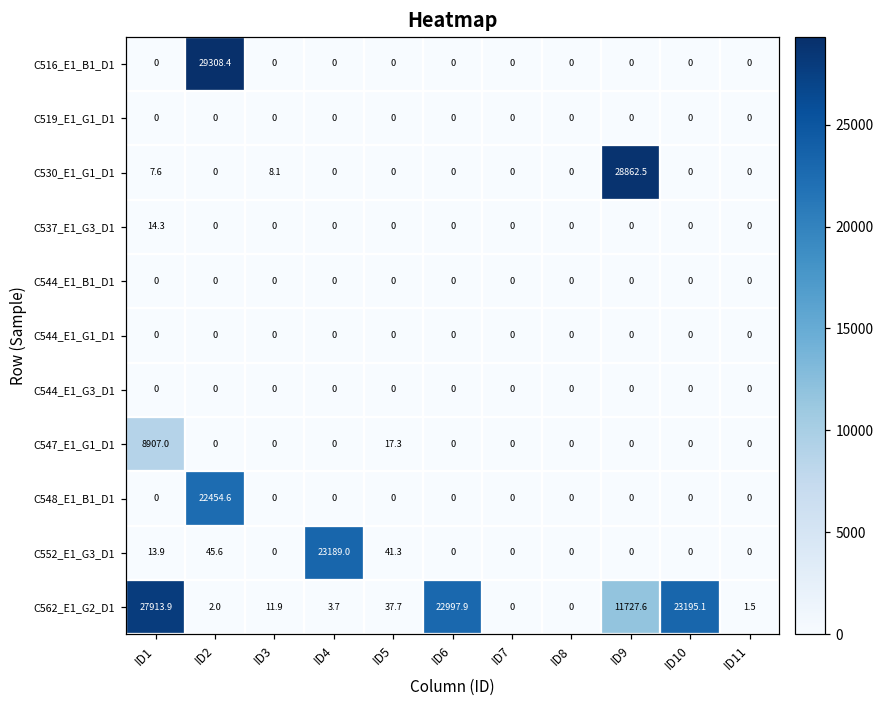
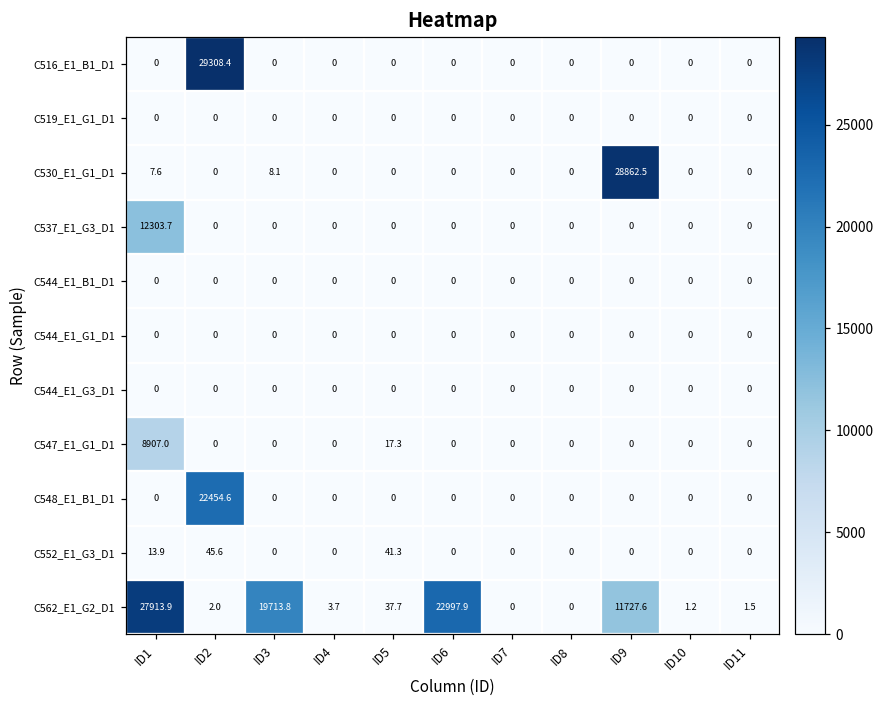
  {
    "C516_E1_B1_D1": {
      "ID1": 0,
      "ID2": 29308.4,
      "ID3": 0,
      "ID4": 0,
      "ID5": 0,
      "ID6": 0,
      "ID7": 0,
      "ID8": 0,
      "ID9": 0,
      "ID10": 0,
      "ID11": 0
    },
    "C519_E1_G1_D1": {
      "ID1": 0,
      "ID2": 0,
      "ID3": 0,
      "ID4": 0,
      "ID5": 0,
      "ID6": 0,
      "ID7": 0,
      "ID8": 0,
      "ID9": 0,
      "ID10": 0,
      "ID11": 0
    },
    "C530_E1_G1_D1": {
      "ID1": 7.6,
      "ID2": 0,
      "ID3": 8.1,
      "ID4": 0,
      "ID5": 0,
      "ID6": 0,
      "ID7": 0,
      "ID8": 0,
      "ID9": 28862.5,
      "ID10": 0,
      "ID11": 0
    },
    "C537_E1_G3_D1": {
-     "ID1": 14.3,
+     "ID1": 12303.7,
      "ID2": 0,
      "ID3": 0,
      "ID4": 0,
      "ID5": 0,
      "ID6": 0,
      "ID7": 0,
      "ID8": 0,
      "ID9": 0,
      "ID10": 0,
      "ID11": 0
    },
    "C544_E1_B1_D1": {
      "ID1": 0,
      "ID2": 0,
      "ID3": 0,
      "ID4": 0,
      "ID5": 0,
      "ID6": 0,
      "ID7": 0,
      "ID8": 0,
      "ID9": 0,
      "ID10": 0,
      "ID11": 0
    },
    "C544_E1_G1_D1": {
      "ID1": 0,
      "ID2": 0,
      "ID3": 0,
      "ID4": 0,
      "ID5": 0,
      "ID6": 0,
      "ID7": 0,
      "ID8": 0,
      "ID9": 0,
      "ID10": 0,
      "ID11": 0
    },
    "C544_E1_G3_D1": {
      "ID1": 0,
      "ID2": 0,
      "ID3": 0,
      "ID4": 0,
      "ID5": 0,
      "ID6": 0,
      "ID7": 0,
      "ID8": 0,
      "ID9": 0,
      "ID10": 0,
      "ID11": 0
    },
    "C547_E1_G1_D1": {
      "ID1": 8907.0,
      "ID2": 0,
      "ID3": 0,
      "ID4": 0,
      "ID5": 17.3,
      "ID6": 0,
      "ID7": 0,
      "ID8": 0,
      "ID9": 0,
      "ID10": 0,
      "ID11": 0
    },
    "C548_E1_B1_D1": {
      "ID1": 0,
      "ID2": 22454.6,
      "ID3": 0,
      "ID4": 0,
      "ID5": 0,
      "ID6": 0,
      "ID7": 0,
      "ID8": 0,
      "ID9": 0,
      "ID10": 0,
      "ID11": 0
    },
    "C552_E1_G3_D1": {
      "ID1": 13.9,
      "ID2": 45.6,
      "ID3": 0,
-     "ID4": 23189.0,
+     "ID4": 0,
      "ID5": 41.3,
      "ID6": 0,
      "ID7": 0,
      "ID8": 0,
      "ID9": 0,
      "ID10": 0,
      "ID11": 0
    },
    "C562_E1_G2_D1": {
      "ID1": 27913.9,
      "ID2": 2.0,
-     "ID3": 11.9,
+     "ID3": 19713.8,
      "ID4": 3.7,
      "ID5": 37.7,
      "ID6": 22997.9,
      "ID7": 0,
      "ID8": 0,
      "ID9": 11727.6,
-     "ID10": 23195.1,
+     "ID10": 1.2,
      "ID11": 1.5
    }
  }
